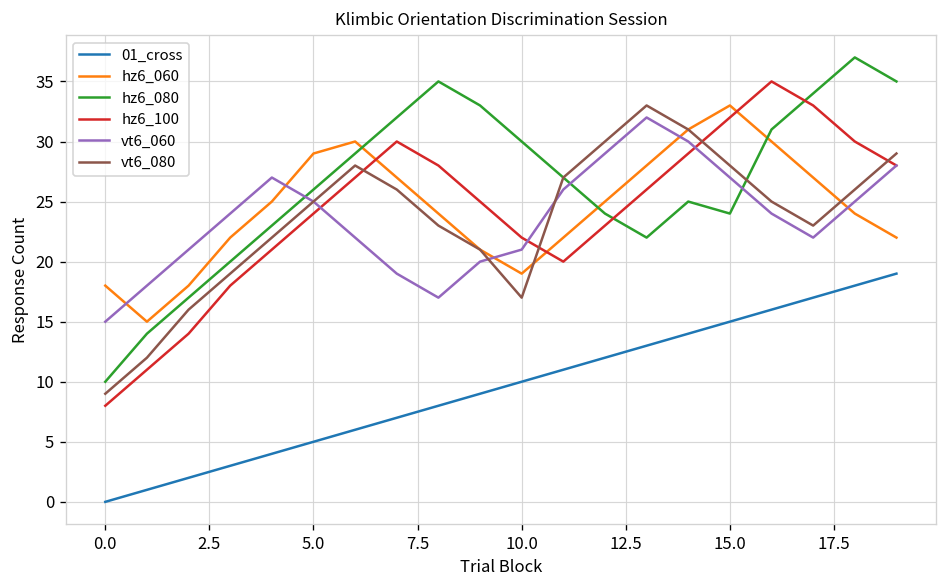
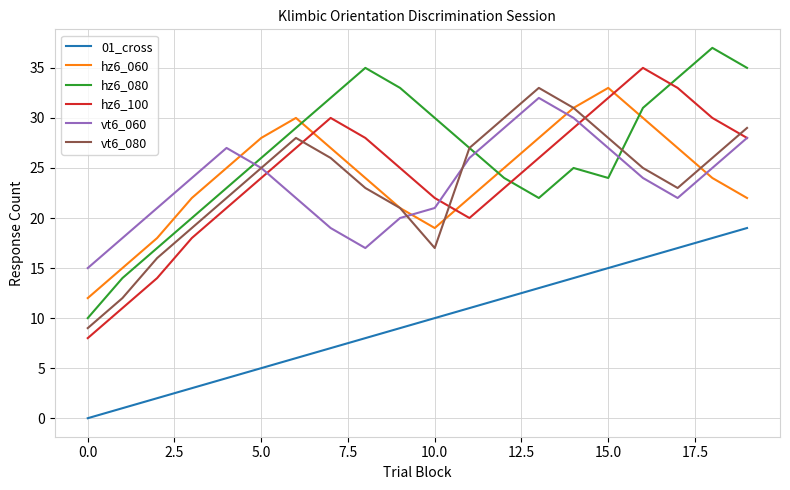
  {
    "01_cross": {
      "0.0": 0,
      "5.0": 5,
      "10.0": 10,
      "15.0": 15
    },
    "hz6_060": {
-     "0.0": 18,
-     "5.0": 29,
+     "0.0": 12,
+     "5.0": 28,
      "10.0": 19,
      "15.0": 33
    },
    "hz6_080": {
      "0.0": 10,
      "5.0": 26,
      "10.0": 30,
      "15.0": 24
    },
    "hz6_100": {
      "0.0": 8,
      "5.0": 24,
      "10.0": 22,
      "15.0": 32
    },
    "vt6_060": {
      "0.0": 15,
      "10.0": 21,
      "15.0": 27
    },
    "vt6_080": {
      "0.0": 9,
      "10.0": 17,
      "15.0": 28
    }
  }
